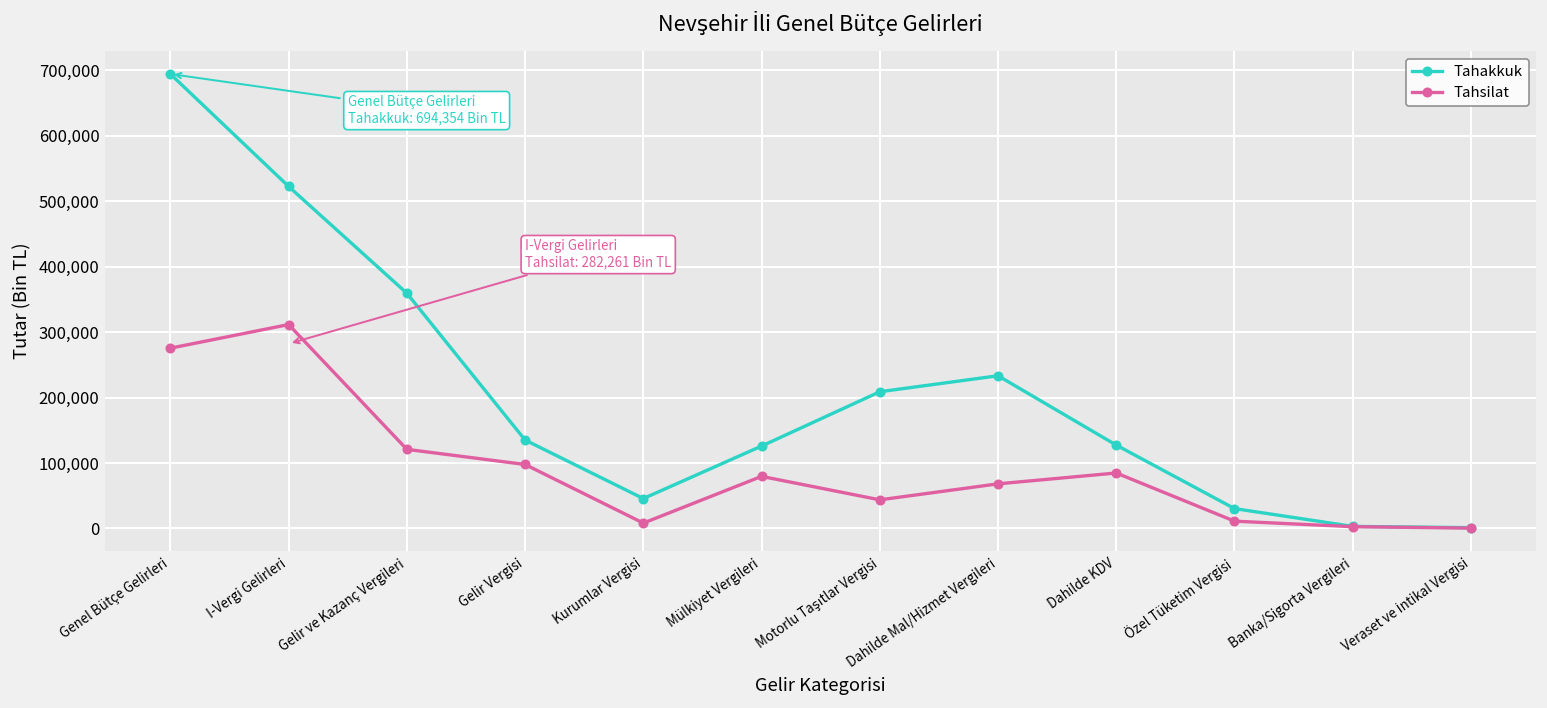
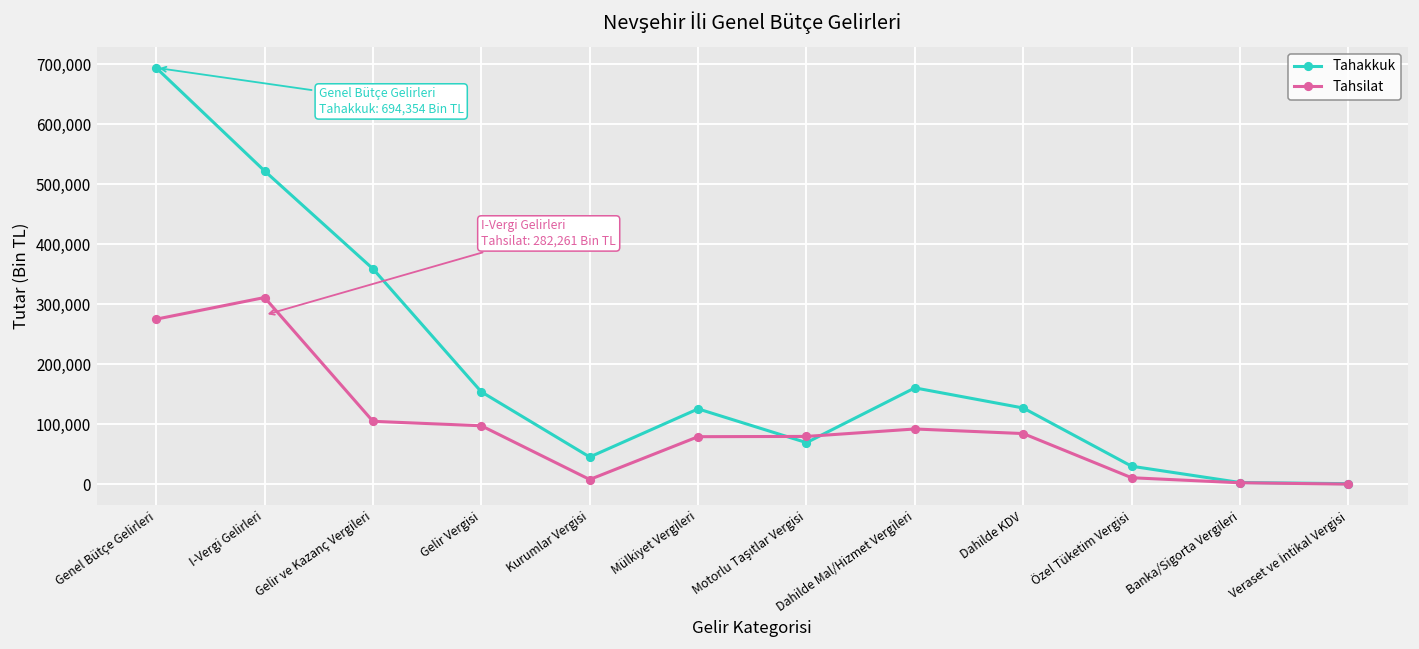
  {
    "Tahakkuk": {
      "I-Vergi Gelirleri": "520,000",
-     "Gelir Vergisi": "140,000",
+     "Gelir Vergisi": "150,000",
      "Kurumlar Vergisi": "50,000",
      "Mülkiyet Vergileri": "130,000",
-     "Motorlu Taşıtlar Vergisi": "210,000",
-     "Dahilde Mal/Hizmet Vergileri": "230,000",
+     "Motorlu Taşıtlar Vergisi": "70,000",
+     "Dahilde Mal/Hizmet Vergileri": "160,000",
      "Dahilde KDV": "130,000",
      "Özel Tüketim Vergisi": "30,000"
    },
    "Tahsilat": {
      "Genel Bütçe Gelirleri": "280,000",
      "I-Vergi Gelirleri": "310,000",
-     "Gelir ve Kazanç Vergileri": "120,000",
+     "Gelir ve Kazanç Vergileri": "110,000",
      "Gelir Vergisi": "100,000",
      "Kurumlar Vergisi": "10,000",
      "Mülkiyet Vergileri": "80,000",
-     "Motorlu Taşıtlar Vergisi": "40,000",
-     "Dahilde Mal/Hizmet Vergileri": "70,000",
+     "Motorlu Taşıtlar Vergisi": "80,000",
+     "Dahilde Mal/Hizmet Vergileri": "90,000",
      "Dahilde KDV": "80,000",
      "Özel Tüketim Vergisi": "10,000"
    }
  }
